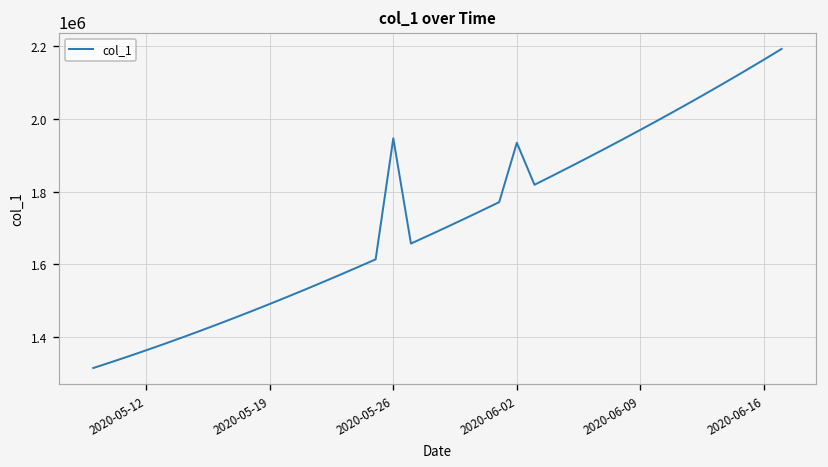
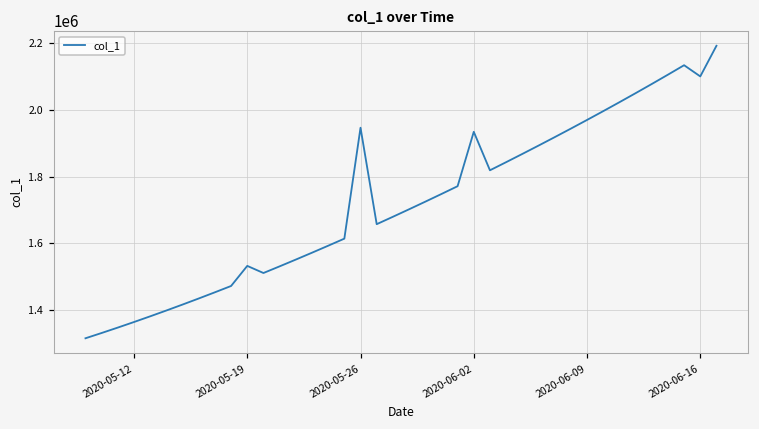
  {
    "2020-05-12": 1360000,
-   "2020-05-19": 1490000,
+   "2020-05-19": 1530000,
    "2020-05-26": 1950000,
    "2020-06-02": 1930000,
    "2020-06-09": 1970000,
-   "2020-06-16": 2160000
+   "2020-06-16": 2100000
  }
